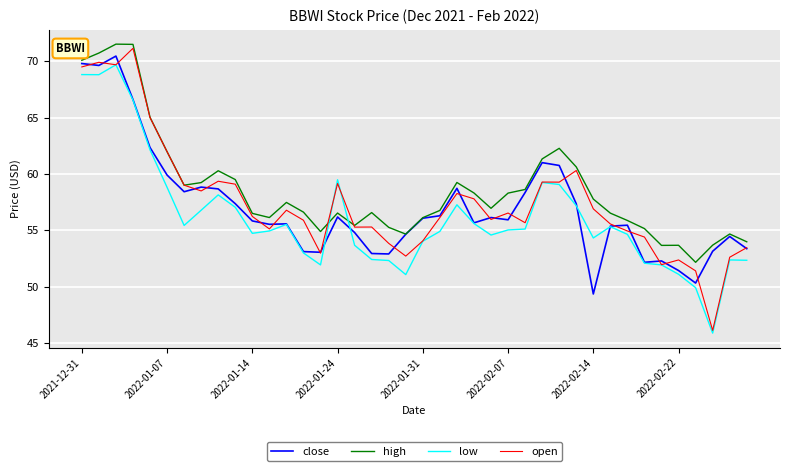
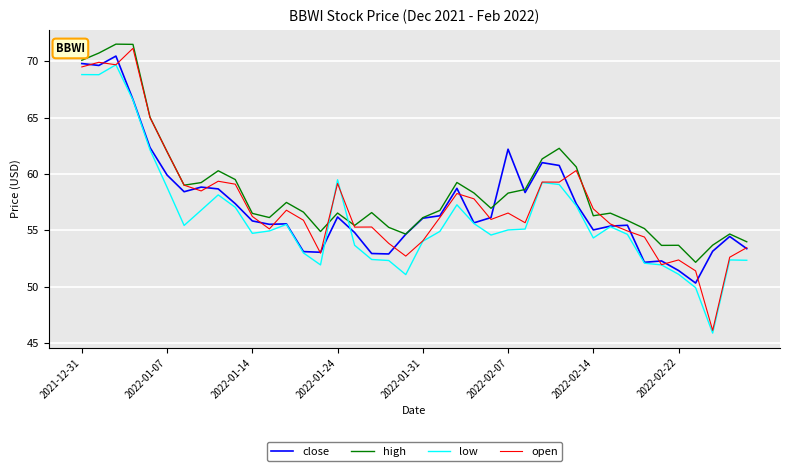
  {
    "close": {
      "2021-12-31": 69.8,
      "2022-01-07": 59.9,
      "2022-01-14": 55.8,
      "2022-01-24": 56.2,
-     "2022-02-07": 55.9,
-     "2022-02-14": 49.4,
+     "2022-02-07": 62.2,
+     "2022-02-14": 55.0,
      "2022-02-22": 51.4
    },
    "high": {
      "2021-12-31": 70.1,
      "2022-01-14": 56.5,
      "2022-01-24": 56.5,
      "2022-02-07": 58.3,
-     "2022-02-14": 57.8,
+     "2022-02-14": 56.3,
      "2022-02-22": 53.7
    },
    "low": {
      "2021-12-31": 68.8,
      "2022-01-07": 58.8,
      "2022-01-14": 54.7,
      "2022-01-24": 59.5,
      "2022-02-07": 55.0,
      "2022-02-14": 54.3,
      "2022-02-22": 51.1
    },
    "open": {
      "2021-12-31": 69.5,
      "2022-01-14": 56.2,
      "2022-01-24": 59.1,
      "2022-02-07": 56.5,
      "2022-02-14": 56.9,
      "2022-02-22": 52.4
    }
  }
